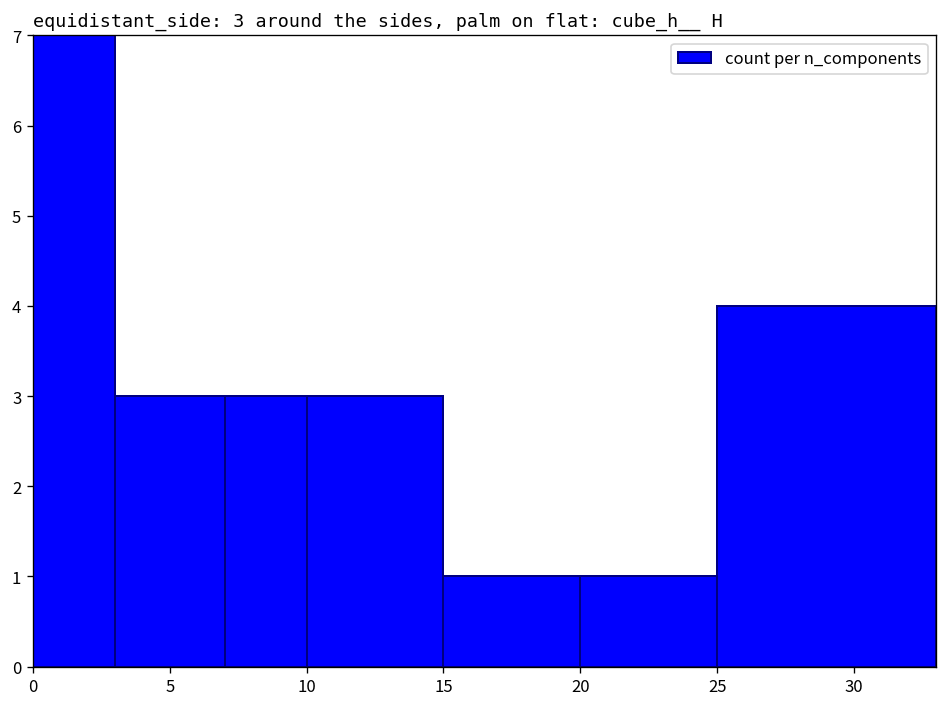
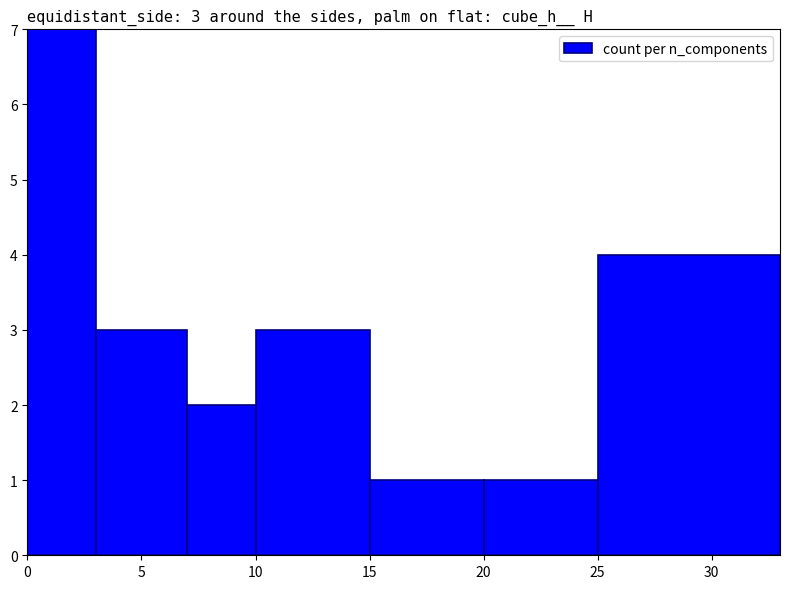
  {
    "0": 7,
    "5": 3,
-   "10": 3,
+   "10": 2,
    "30": 4
  }
